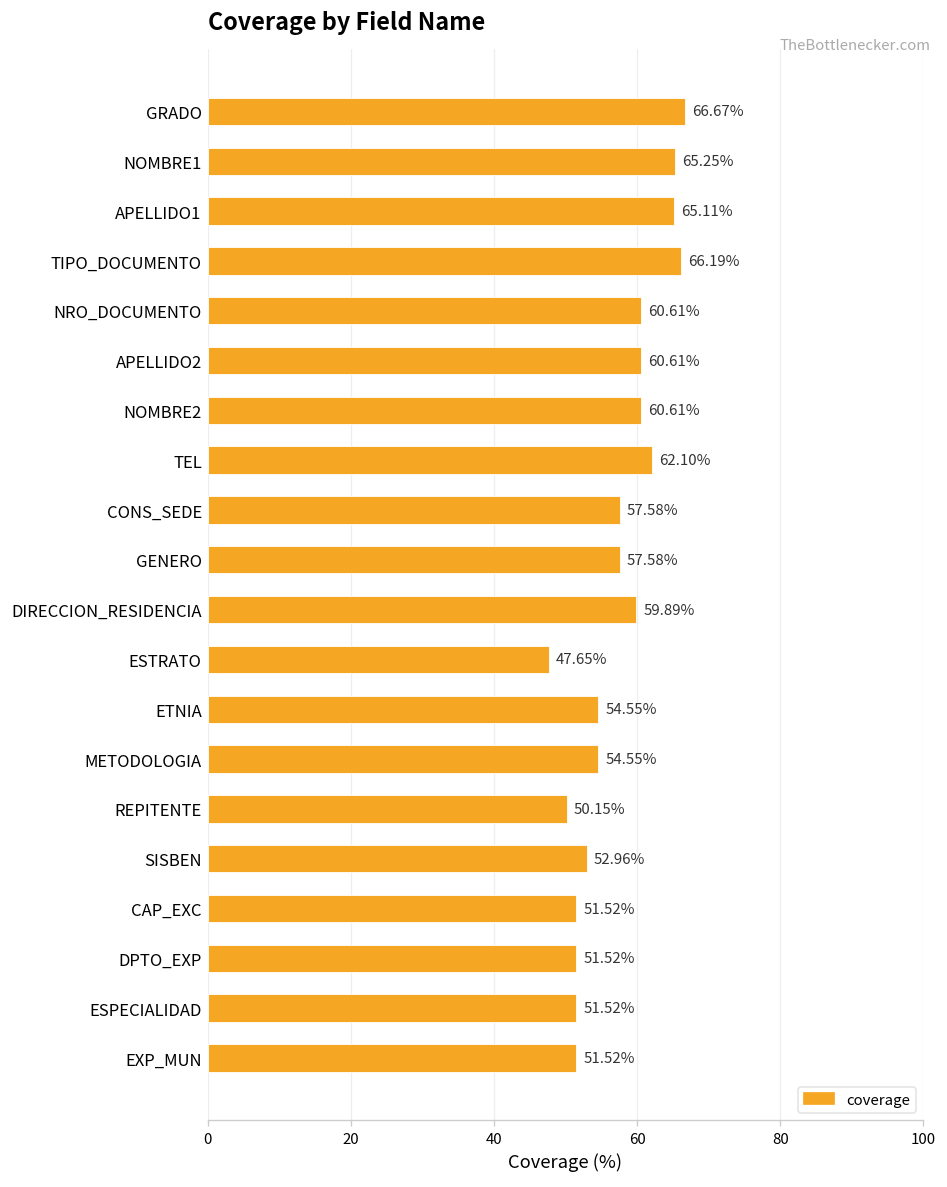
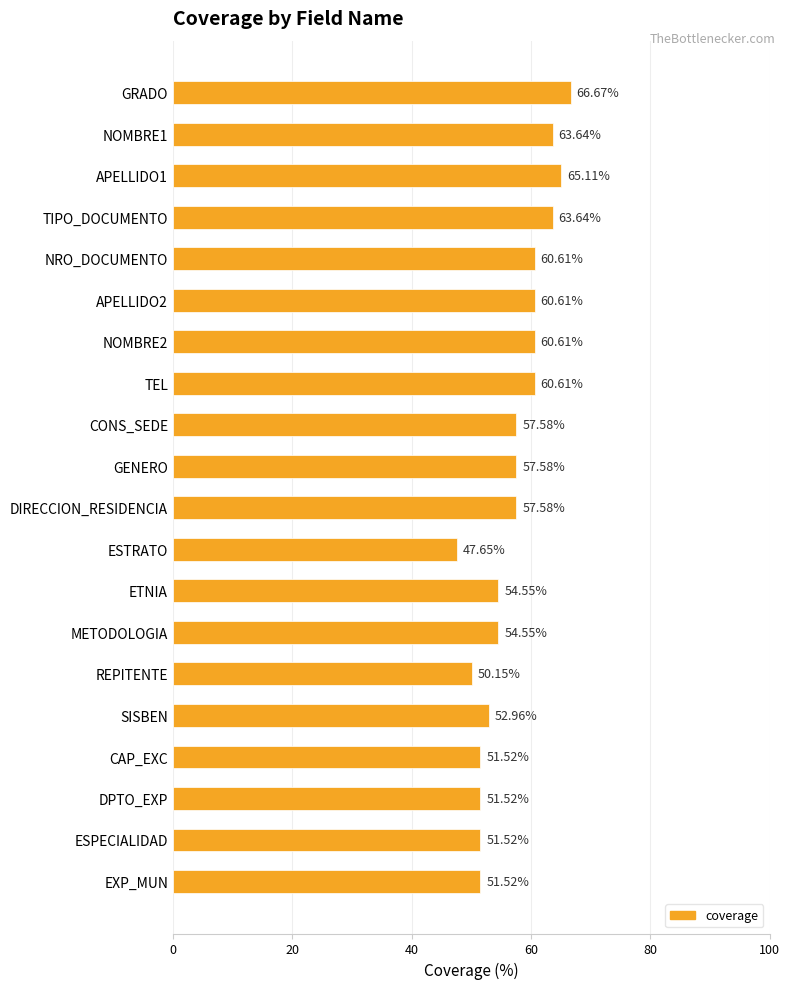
  {
    "GRADO": "66.67%",
-   "NOMBRE1": "65.25%",
+   "NOMBRE1": "63.64%",
    "APELLIDO1": "65.11%",
-   "TIPO_DOCUMENTO": "66.19%",
+   "TIPO_DOCUMENTO": "63.64%",
    "NRO_DOCUMENTO": "60.61%",
    "APELLIDO2": "60.61%",
    "NOMBRE2": "60.61%",
-   "TEL": "62.10%",
+   "TEL": "60.61%",
    "CONS_SEDE": "57.58%",
    "GENERO": "57.58%",
-   "DIRECCION_RESIDENCIA": "59.89%",
+   "DIRECCION_RESIDENCIA": "57.58%",
    "ESTRATO": "47.65%",
    "ETNIA": "54.55%",
    "METODOLOGIA": "54.55%",
    "REPITENTE": "50.15%",
    "SISBEN": "52.96%",
    "CAP_EXC": "51.52%",
    "DPTO_EXP": "51.52%",
    "ESPECIALIDAD": "51.52%",
    "EXP_MUN": "51.52%"
  }
